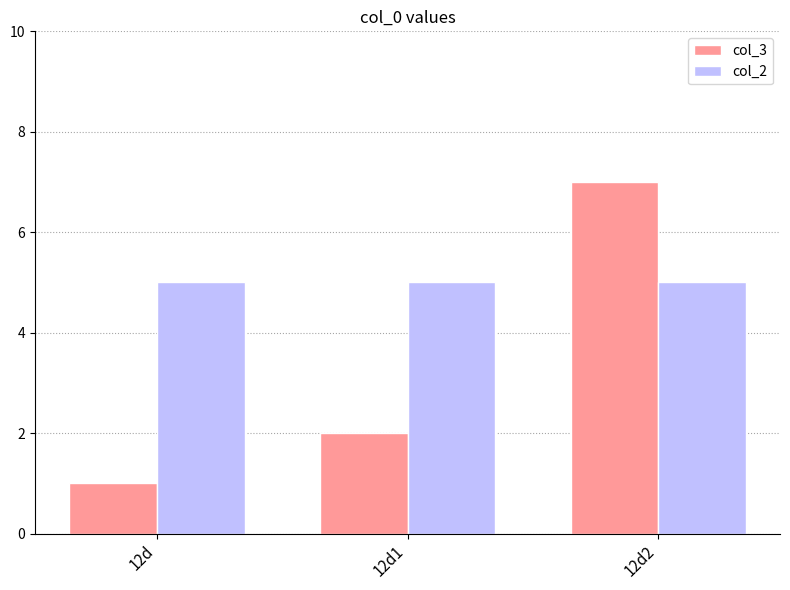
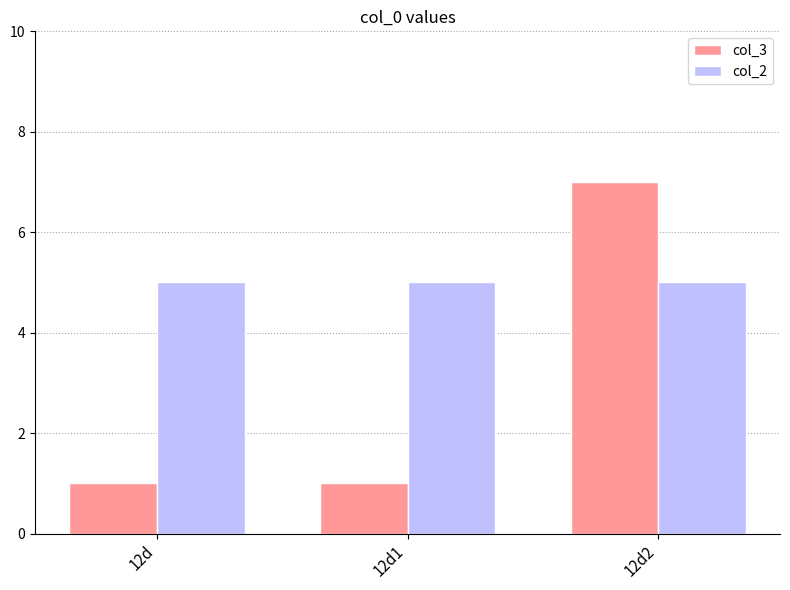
  {
    "col_3": {
      "12d": 1,
-     "12d1": 2,
+     "12d1": 1,
      "12d2": 7
    },
    "col_2": {
      "12d": 5,
      "12d1": 5,
      "12d2": 5
    }
  }
